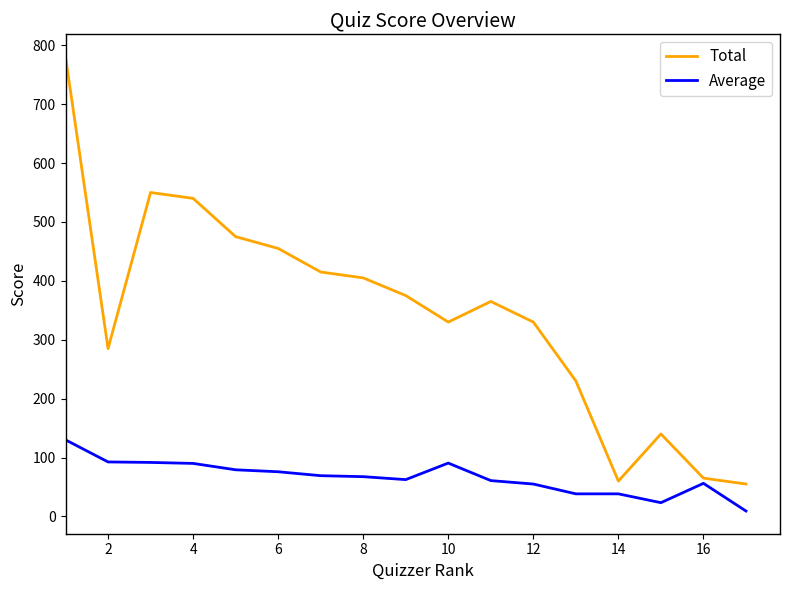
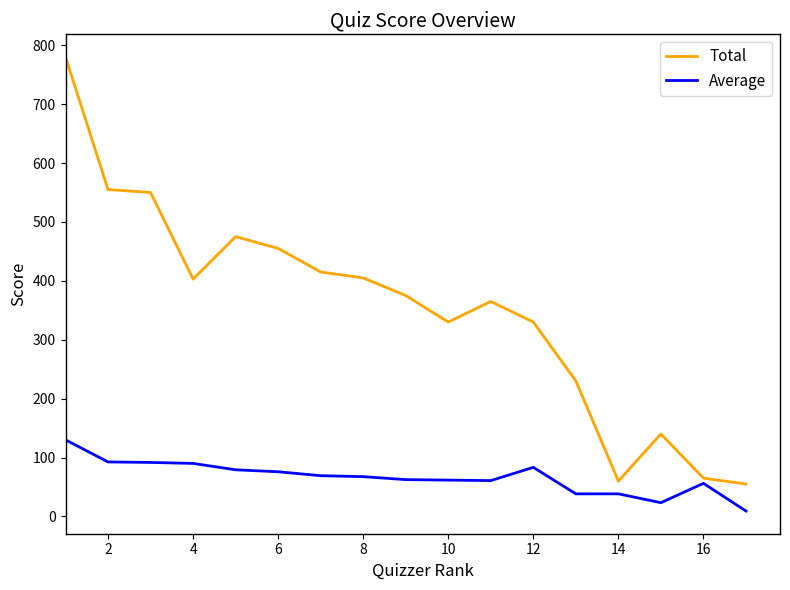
  {
    "Total": {
-     "2": 290,
-     "4": 540,
+     "2": 560,
+     "4": 400,
      "6": 460,
      "8": 410,
      "10": 330,
      "12": 330,
      "14": 60,
      "16": 70
    },
    "Average": {
      "2": 90,
      "4": 90,
      "6": 80,
      "8": 70,
-     "10": 90,
-     "12": 60,
+     "10": 60,
+     "12": 80,
      "14": 40,
      "16": 60
    }
  }
